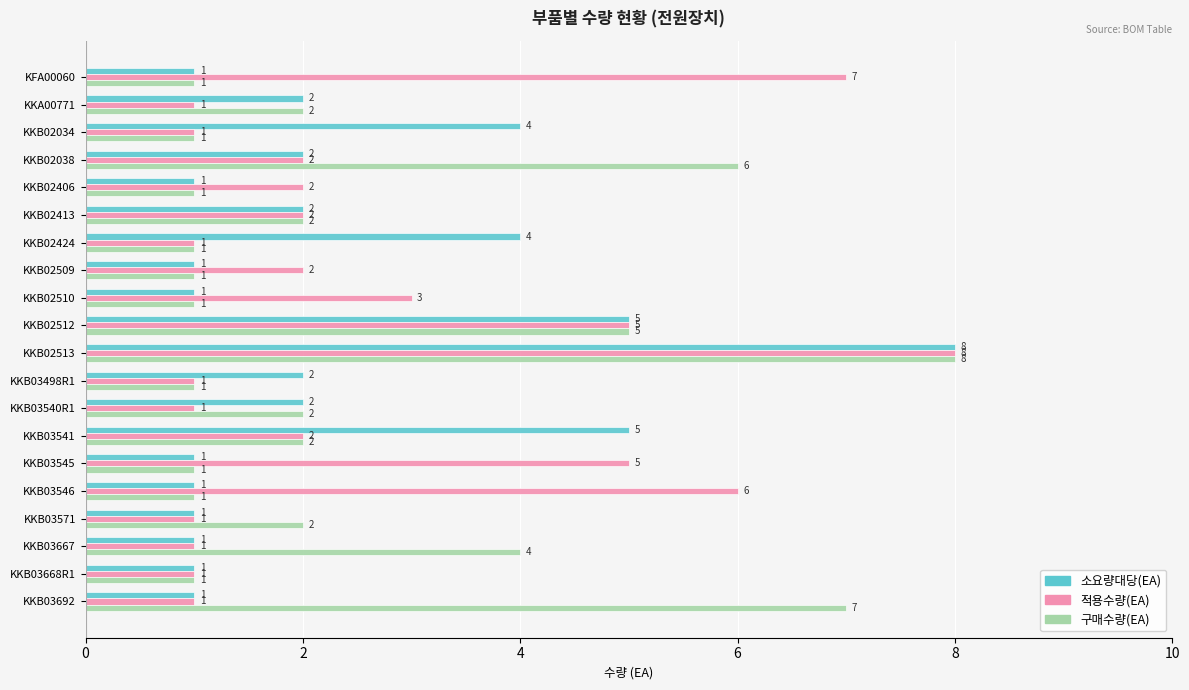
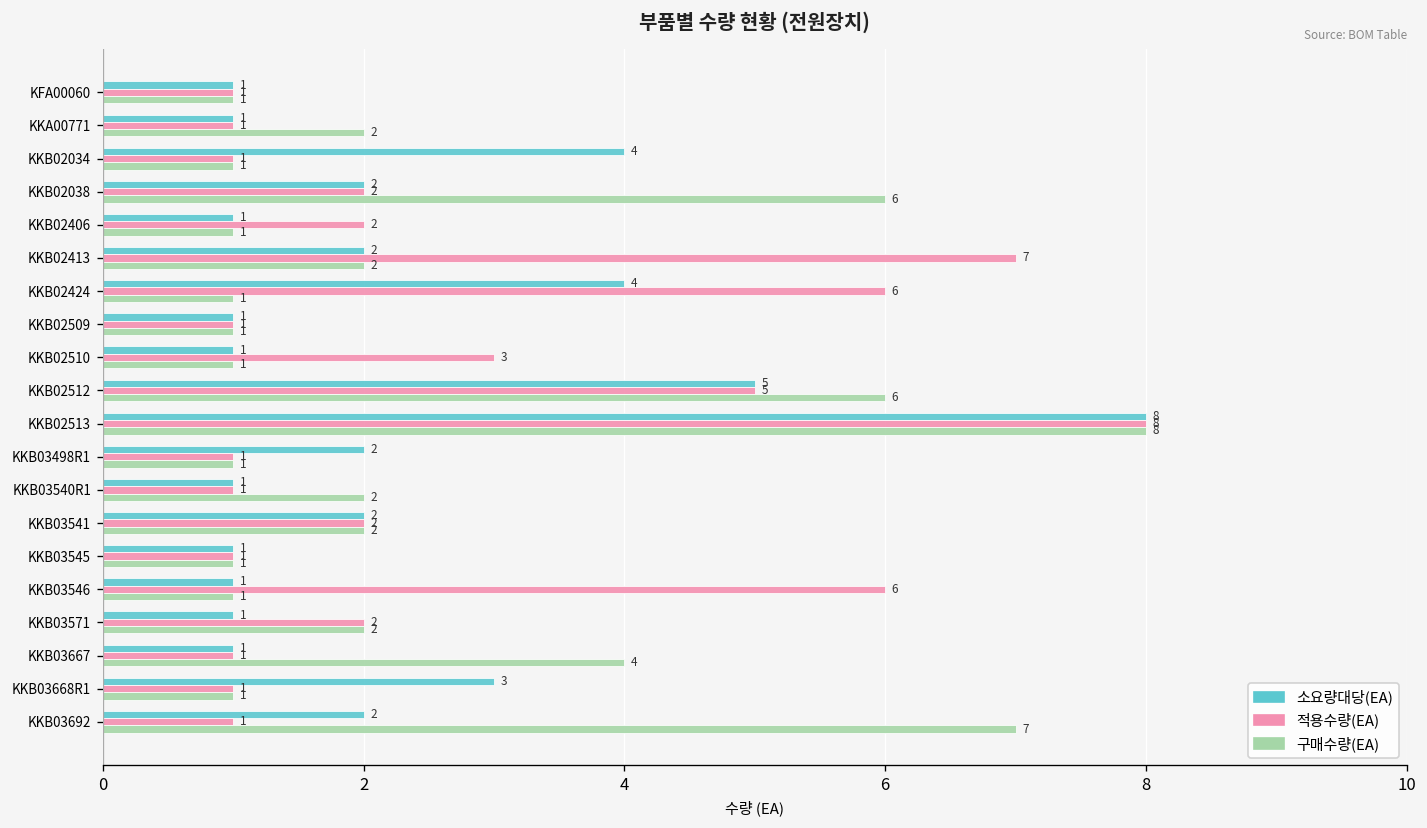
  {
    "소요량대당(EA)": {
      "KFA00060": 1,
-     "KKA00771": 2,
+     "KKA00771": 1,
      "KKB02034": 4,
      "KKB02406": 1,
      "KKB02424": 4,
      "KKB02509": 1,
      "KKB02510": 1,
      "KKB03498R1": 2,
-     "KKB03540R1": 2,
-     "KKB03541": 5,
+     "KKB03540R1": 1,
+     "KKB03541": 2,
      "KKB03545": 1,
      "KKB03546": 1,
-     "KKB03668R1": 1,
-     "KKB03692": 1
+     "KKB03668R1": 3,
+     "KKB03692": 2
    },
    "적용수량(EA)": {
-     "KFA00060": 7,
+     "KFA00060": 1,
      "KKA00771": 1,
      "KKB02406": 2,
-     "KKB02413": 2,
-     "KKB02424": 1,
-     "KKB02509": 2,
+     "KKB02413": 7,
+     "KKB02424": 6,
+     "KKB02509": 1,
      "KKB02510": 3,
      "KKB03540R1": 1,
-     "KKB03545": 5,
+     "KKB03545": 1,
      "KKB03546": 6,
-     "KKB03571": 1
+     "KKB03571": 2
    },
    "구매수량(EA)": {
      "KFA00060": 1,
      "KKA00771": 2,
      "KKB02038": 6,
      "KKB02406": 1,
      "KKB02509": 1,
      "KKB02510": 1,
-     "KKB02512": 5,
+     "KKB02512": 6,
      "KKB03540R1": 2,
      "KKB03545": 1,
      "KKB03546": 1,
      "KKB03571": 2,
      "KKB03667": 4,
      "KKB03692": 7
    }
  }
